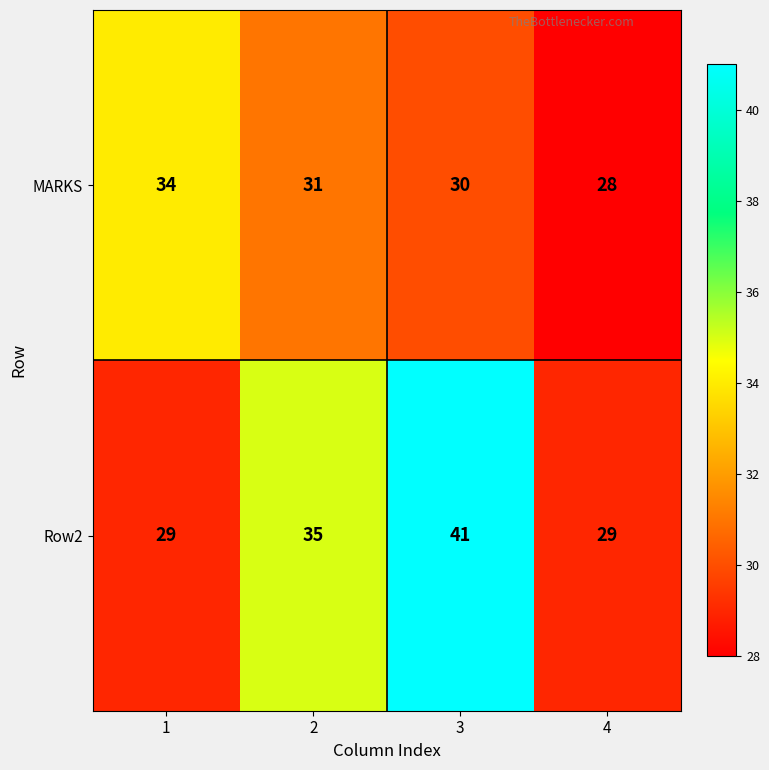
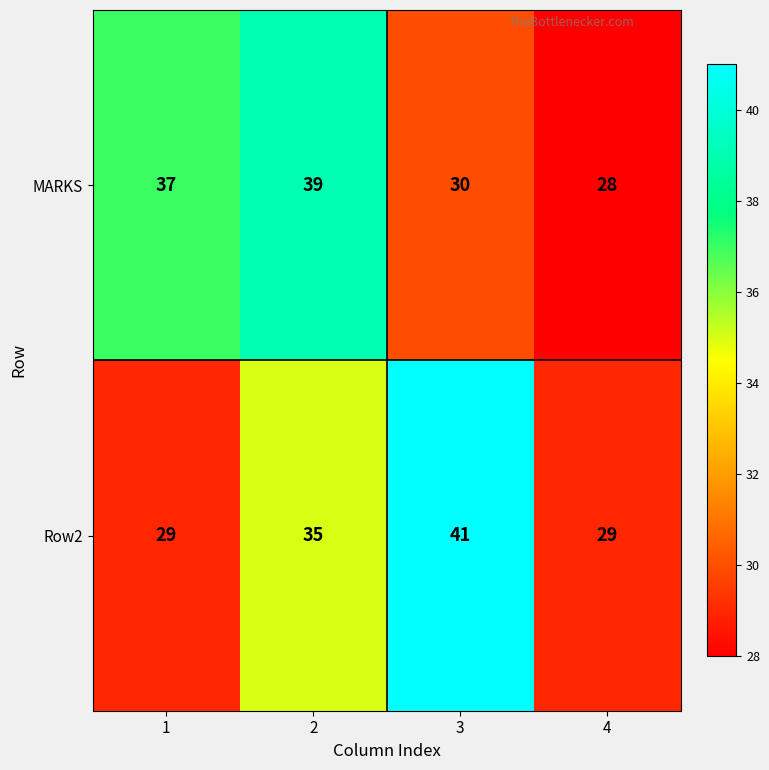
  {
    "MARKS": {
-     "1": 34,
-     "2": 31,
+     "1": 37,
+     "2": 39,
      "3": 30,
      "4": 28
    },
    "Row2": {
      "1": 29,
      "2": 35,
      "3": 41,
      "4": 29
    }
  }
